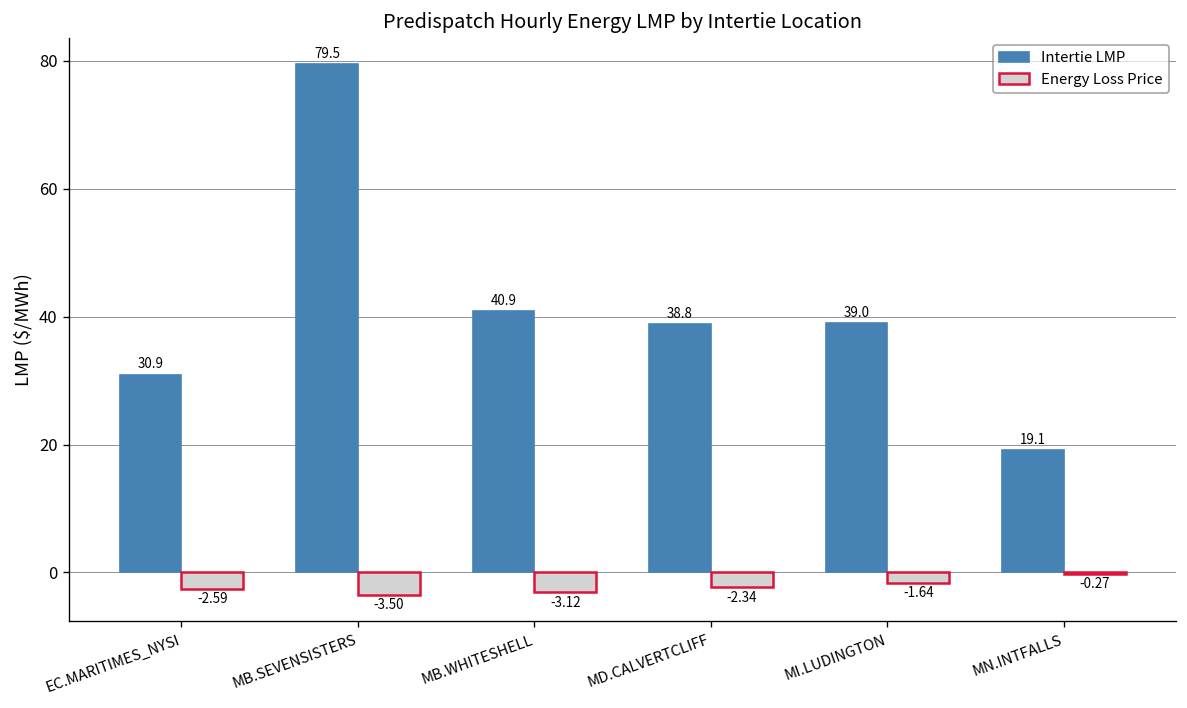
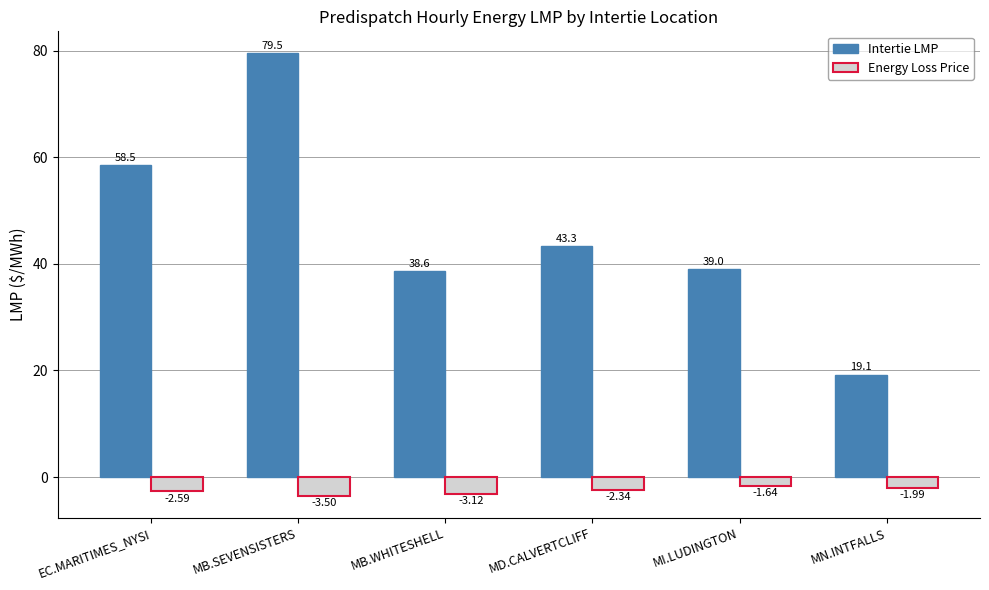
  {
    "Intertie LMP": {
-     "EC.MARITIMES_NYSI": 30.9,
+     "EC.MARITIMES_NYSI": 58.5,
      "MB.SEVENSISTERS": 79.5,
-     "MB.WHITESHELL": 40.9,
-     "MD.CALVERTCLIFF": 38.8,
+     "MB.WHITESHELL": 38.6,
+     "MD.CALVERTCLIFF": 43.3,
      "MI.LUDINGTON": 39.0,
      "MN.INTFALLS": 19.1
    },
    "Energy Loss Price": {
      "EC.MARITIMES_NYSI": -2.59,
      "MB.SEVENSISTERS": -3.50,
      "MB.WHITESHELL": -3.12,
      "MD.CALVERTCLIFF": -2.34,
      "MI.LUDINGTON": -1.64,
-     "MN.INTFALLS": -0.27
+     "MN.INTFALLS": -1.99
    }
  }
